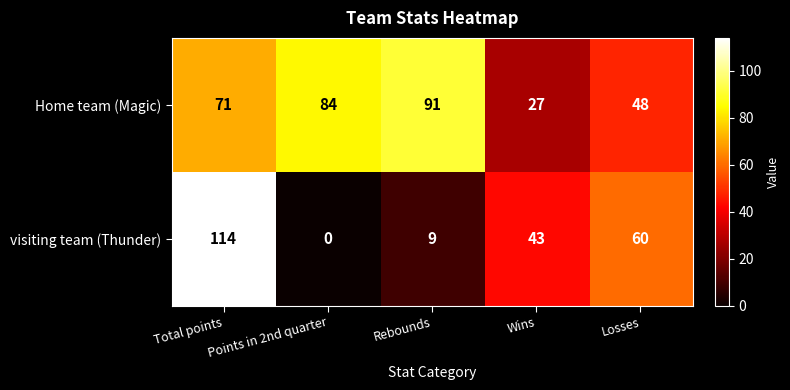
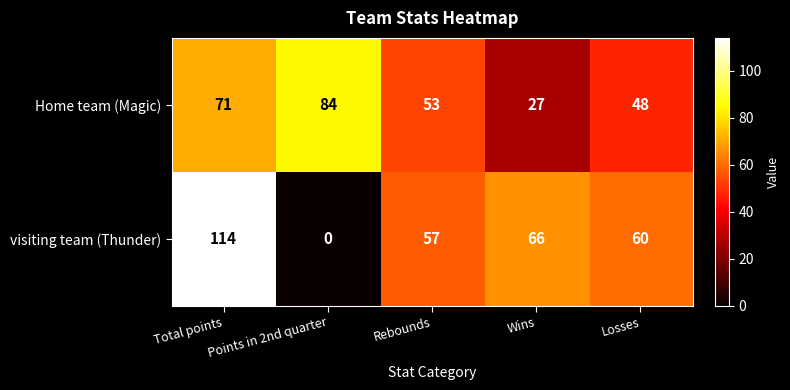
  {
    "Home team (Magic)": {
      "Total points": 71,
      "Points in 2nd quarter": 84,
-     "Rebounds": 91,
+     "Rebounds": 53,
      "Wins": 27,
      "Losses": 48
    },
    "visiting team (Thunder)": {
      "Total points": 114,
      "Points in 2nd quarter": 0,
-     "Rebounds": 9,
-     "Wins": 43,
+     "Rebounds": 57,
+     "Wins": 66,
      "Losses": 60
    }
  }
